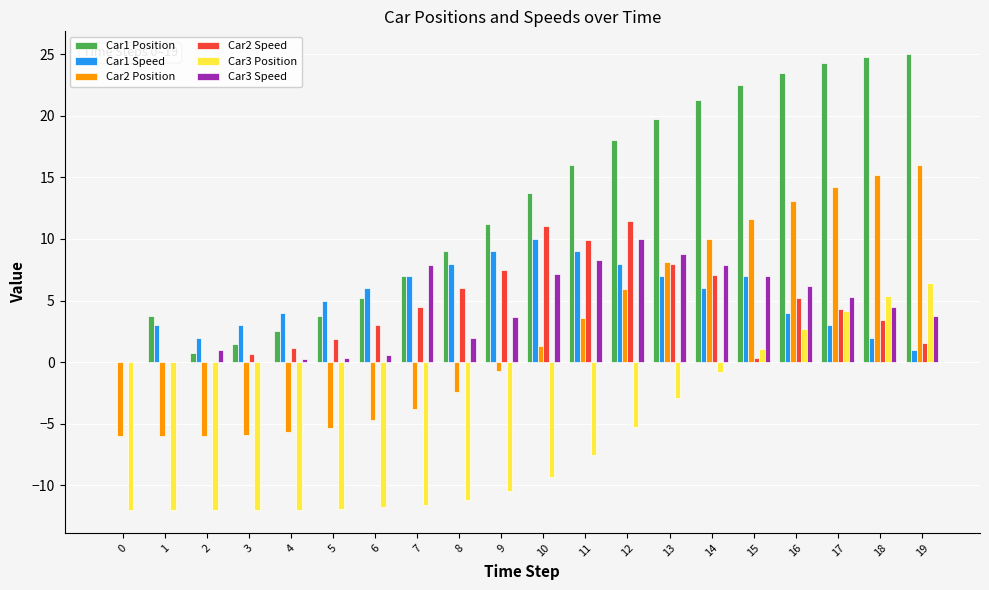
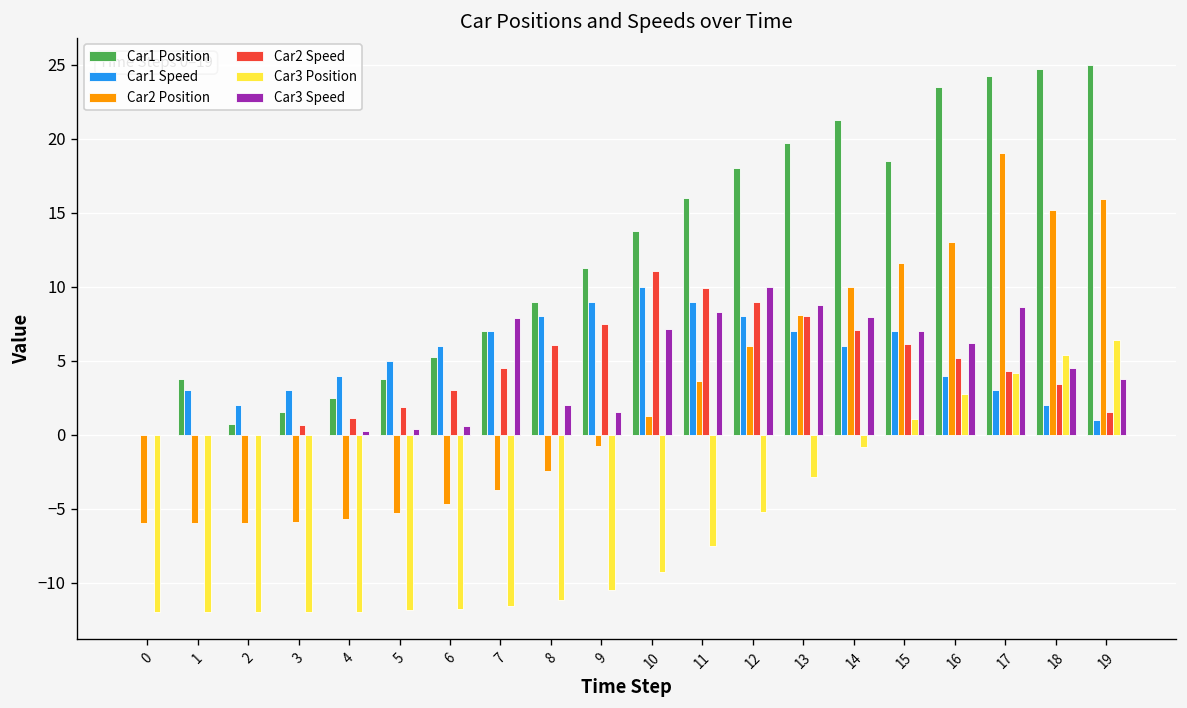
  {
    "Car1 Position": {
      "0": 0.0,
      "1": 3.8,
      "2": 0.8,
      "3": 1.5,
      "4": 2.5,
      "5": 3.8,
      "6": 5.3,
      "7": 7.0,
      "8": 9.0,
      "9": 11.3,
      "10": 13.8,
      "11": 16.0,
      "12": 18.0,
      "13": 19.8,
      "14": 21.3,
-     "15": 22.5,
+     "15": 18.5,
      "16": 23.5,
      "17": 24.3,
      "18": 24.8,
      "19": 25.0
    },
    "Car1 Speed": {
      "0": 0.0,
      "1": 3.0,
      "2": 2.0,
      "3": 3.0,
      "4": 4.0,
      "5": 5.0,
      "6": 6.0,
      "7": 7.0,
      "8": 8.0,
      "9": 9.0,
      "10": 10.0,
      "11": 9.0,
      "12": 8.0,
      "13": 7.0,
      "14": 6.0,
      "15": 7.0,
      "16": 4.0,
      "17": 3.0,
      "18": 2.0,
      "19": 1.0
    },
    "Car2 Position": {
      "0": -6.0,
      "1": -6.0,
      "2": -6.0,
      "3": -5.9,
      "4": -5.7,
      "5": -5.3,
      "6": -4.7,
      "7": -3.8,
      "8": -2.4,
      "9": -0.8,
      "10": 1.3,
      "11": 3.6,
      "12": 6.0,
      "13": 8.1,
      "14": 10.0,
      "15": 11.6,
      "16": 13.1,
-     "17": 14.2,
+     "17": 19.0,
      "18": 15.2,
      "19": 16.0
    },
    "Car2 Speed": {
      "0": 0.0,
      "1": 0.0,
      "2": 0.0,
      "3": 0.7,
      "4": 1.1,
      "5": 1.9,
      "6": 3.0,
      "7": 4.5,
      "8": 6.0,
      "9": 7.5,
      "10": 11.1,
      "11": 9.9,
-     "12": 11.4,
+     "12": 9.0,
      "13": 8.0,
      "14": 7.1,
-     "15": 0.3,
+     "15": 6.1,
      "16": 5.2,
      "17": 4.3,
      "18": 3.4,
      "19": 1.5
    },
    "Car3 Position": {
      "0": -12.0,
      "1": -12.0,
      "2": -12.0,
      "3": -12.0,
      "4": -12.0,
      "5": -11.9,
      "6": -11.8,
      "7": -11.6,
      "8": -11.2,
      "9": -10.5,
      "10": -9.3,
      "11": -7.5,
      "12": -5.2,
      "13": -2.9,
      "14": -0.8,
      "15": 1.1,
      "16": 2.7,
      "17": 4.2,
      "18": 5.4,
      "19": 6.4
    },
    "Car3 Speed": {
      "0": 0.0,
      "1": 0.0,
-     "2": 1,
+     "2": 0,
      "3": 0.0,
      "4": 0.3,
      "5": 0.4,
      "6": 0.6,
      "7": 7.9,
      "8": 2.0,
-     "9": 3.6,
+     "9": 1.5,
      "10": 7.1,
      "11": 8.3,
      "12": 10.0,
      "13": 8.7,
      "14": 7.9,
      "15": 7.0,
      "16": 6.2,
-     "17": 5.3,
+     "17": 8.6,
      "18": 4.5,
      "19": 3.8
    }
  }
